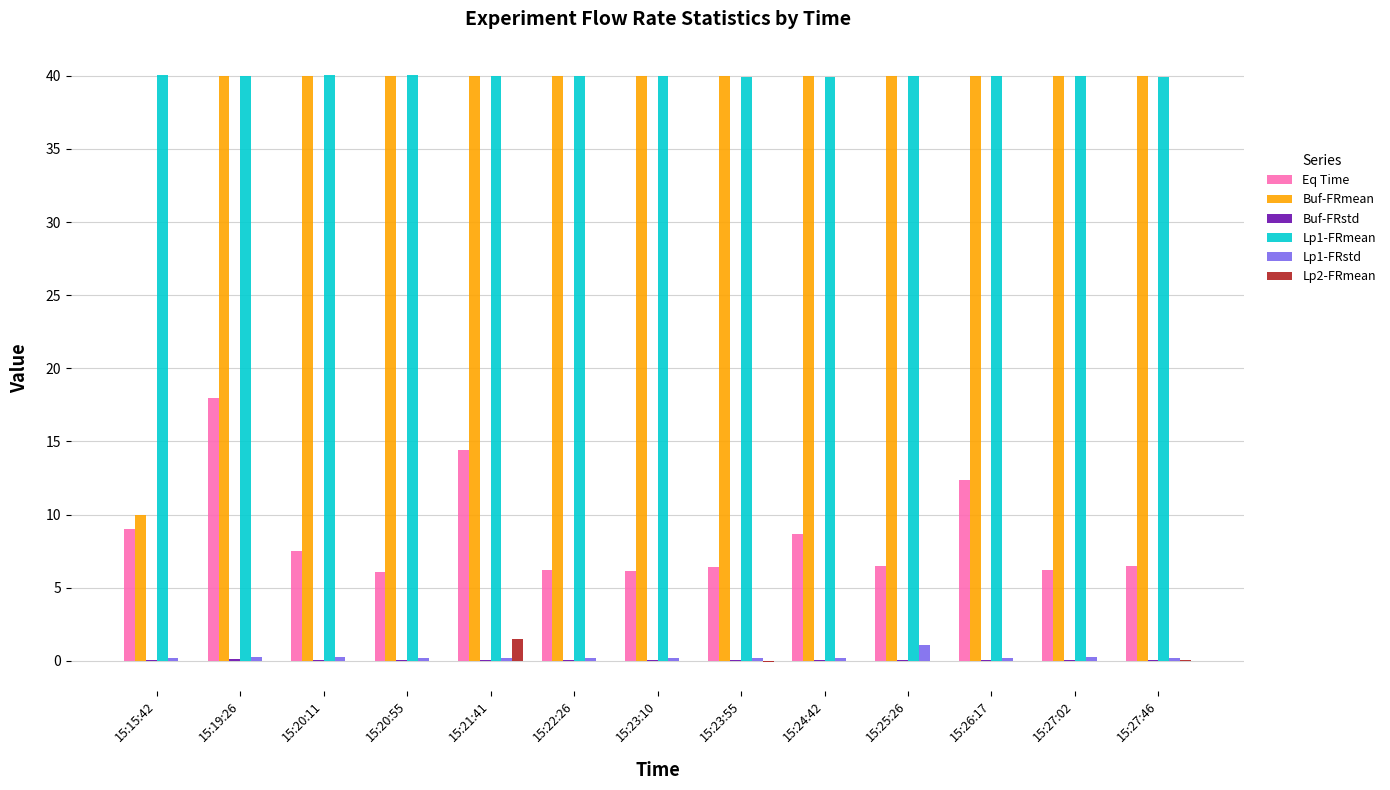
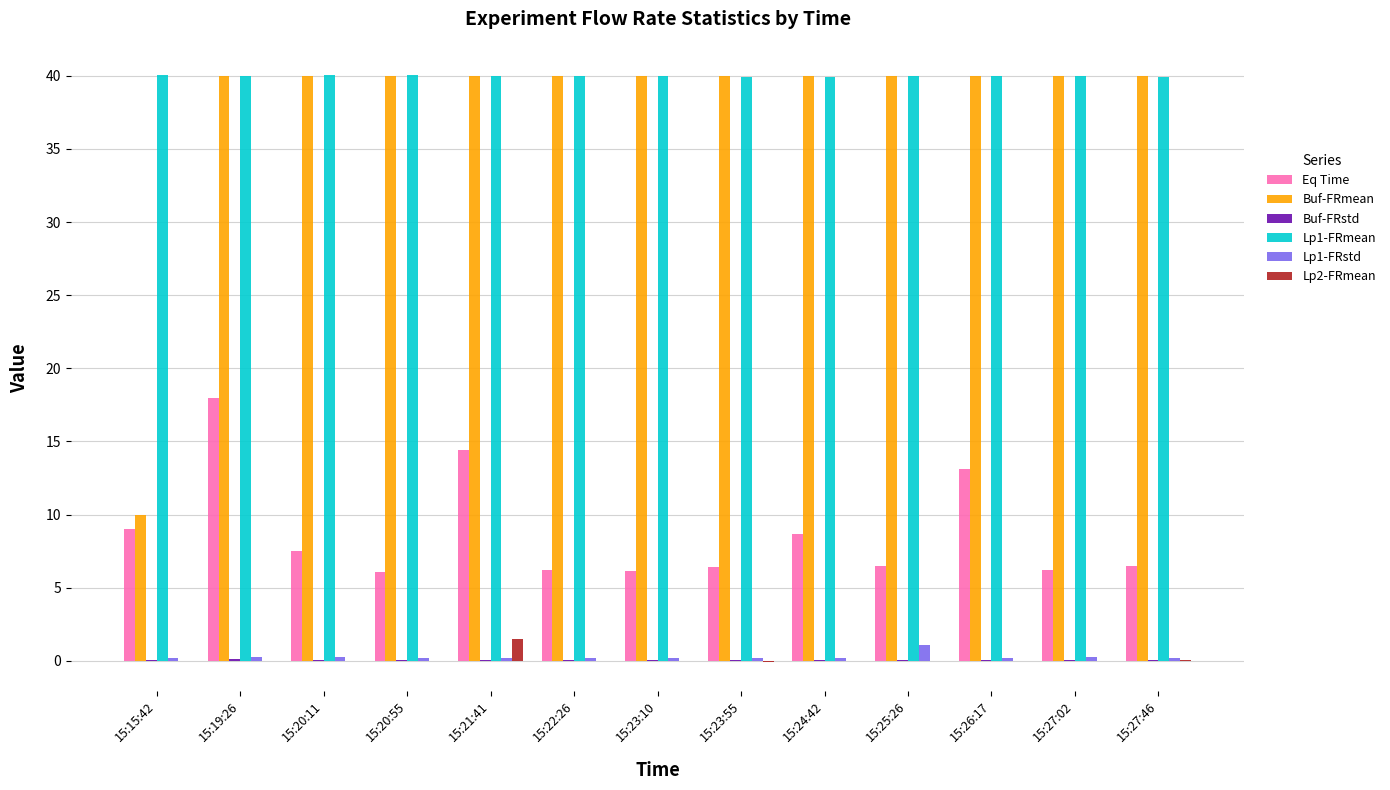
  {
    "Eq Time": {
      "15:15:42": 9.0,
      "15:19:26": 18.0,
      "15:20:11": 7.5,
      "15:20:55": 6.1,
      "15:21:41": 14.4,
      "15:22:26": 6.2,
      "15:23:10": 6.2,
      "15:23:55": 6.4,
      "15:24:42": 8.7,
      "15:25:26": 6.5,
-     "15:26:17": 12.3,
+     "15:26:17": 13.1,
      "15:27:02": 6.2,
      "15:27:46": 6.5
    },
    "Buf-FRmean": {
      "15:15:42": 10.0,
      "15:19:26": 40.0,
      "15:20:11": 40.0,
      "15:20:55": 40.0,
      "15:21:41": 40.0,
      "15:22:26": 40.0,
      "15:23:10": 40.0,
      "15:23:55": 40.0,
      "15:24:42": 40.0,
      "15:25:26": 40.0,
      "15:26:17": 40.0,
      "15:27:02": 40.0,
      "15:27:46": 40.0
    },
    "Lp1-FRmean": {
      "15:15:42": 40.0,
      "15:19:26": 40.0,
      "15:20:11": 40.0,
      "15:20:55": 40.0,
      "15:21:41": 40.0,
      "15:22:26": 40.0,
      "15:23:10": 40.0,
      "15:23:55": 39.9,
      "15:24:42": 39.9,
      "15:25:26": 40.0,
      "15:26:17": 40.0,
      "15:27:02": 40.0,
      "15:27:46": 39.9
    },
    "Lp1-FRstd": {
      "15:15:42": 0.2,
      "15:19:26": 0.2,
      "15:20:11": 0.2,
      "15:20:55": 0.2,
      "15:21:41": 0.2,
      "15:22:26": 0.2,
      "15:23:10": 0.2,
      "15:23:55": 0.2,
      "15:24:42": 0.2,
      "15:25:26": 1.1,
      "15:26:17": 0.2,
      "15:27:02": 0.2,
      "15:27:46": 0.2
    },
    "Lp2-FRmean": {
      "15:21:41": 1.5
    }
  }
